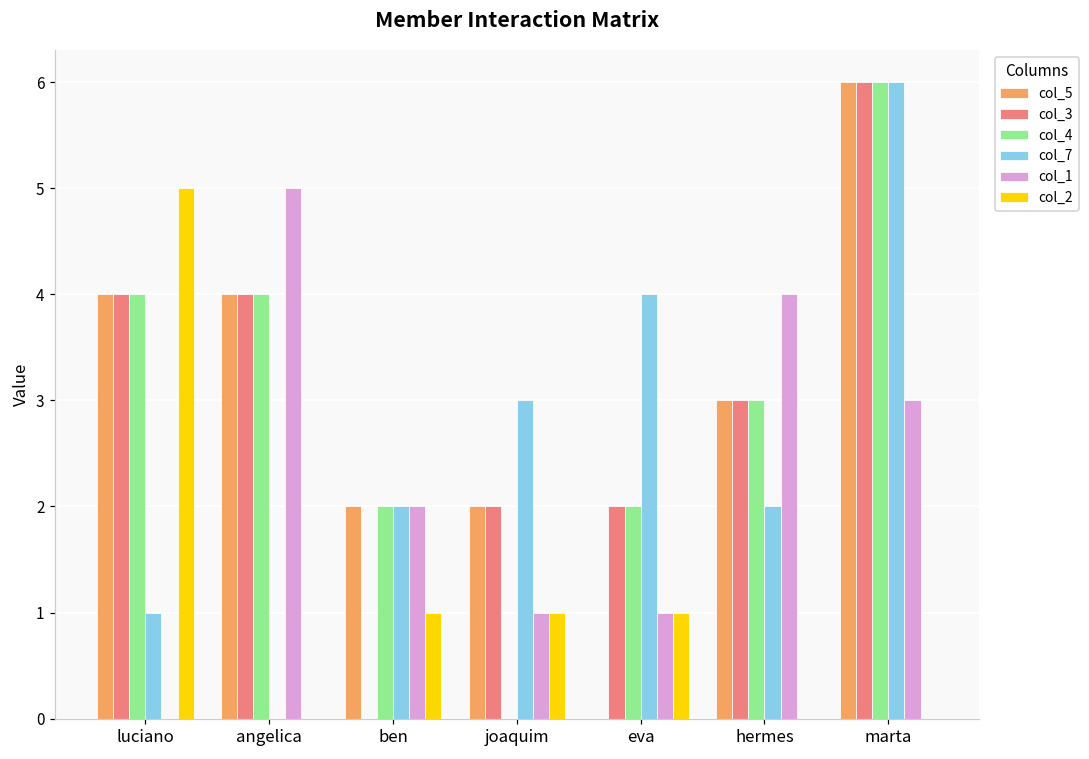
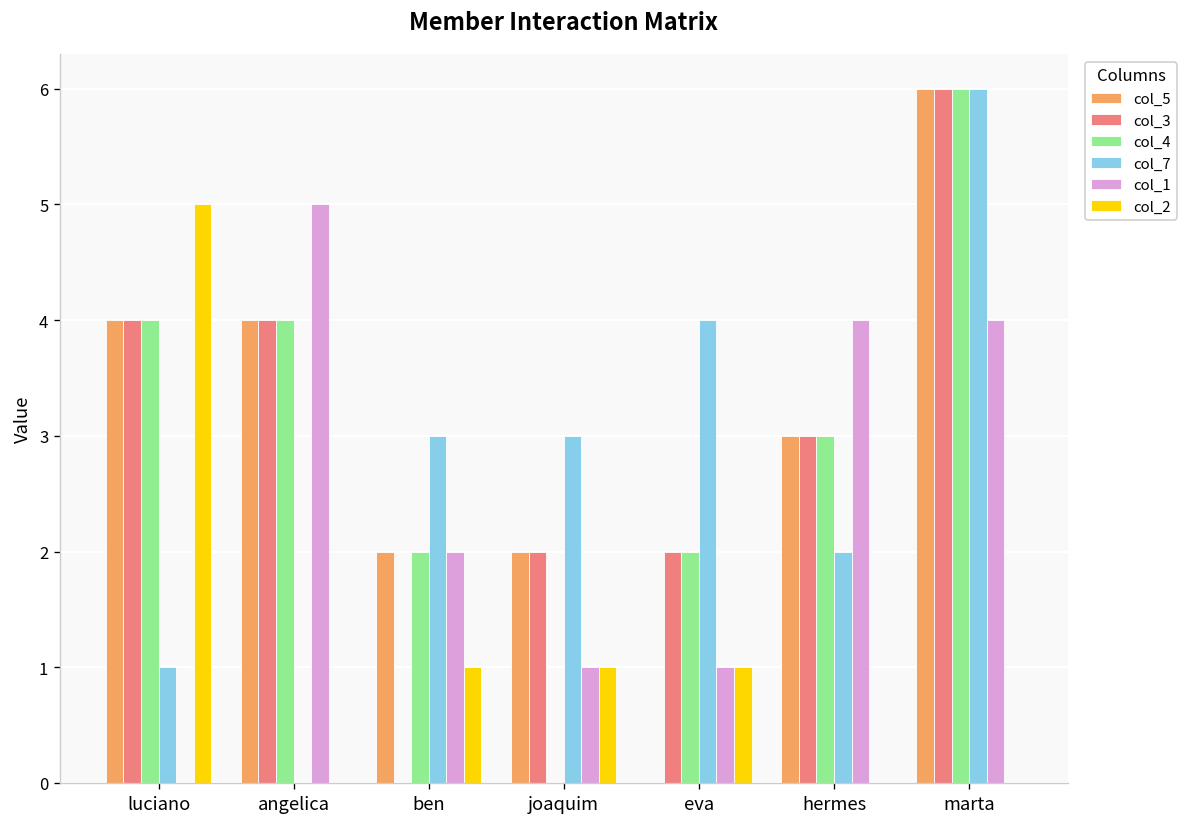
  {
    "col_4": {
      "luciano": 4,
      "angelica": 4,
      "ben": 2,
      "joaquim": 0,
      "eva": 2,
      "hermes": 3,
      "marta": 6
    },
    "col_7": {
      "luciano": 1,
      "angelica": 0,
-     "ben": 2,
+     "ben": 3,
      "joaquim": 3,
      "eva": 4,
      "hermes": 2,
      "marta": 6
    },
    "col_1": {
      "luciano": 0,
      "angelica": 5,
      "ben": 2,
      "joaquim": 1,
      "eva": 1,
      "hermes": 4,
-     "marta": 3
+     "marta": 4
    },
    "col_2": {
      "luciano": 5,
      "angelica": 0,
      "ben": 1,
      "joaquim": 1,
      "eva": 1,
      "hermes": 0,
      "marta": 0
    }
  }
